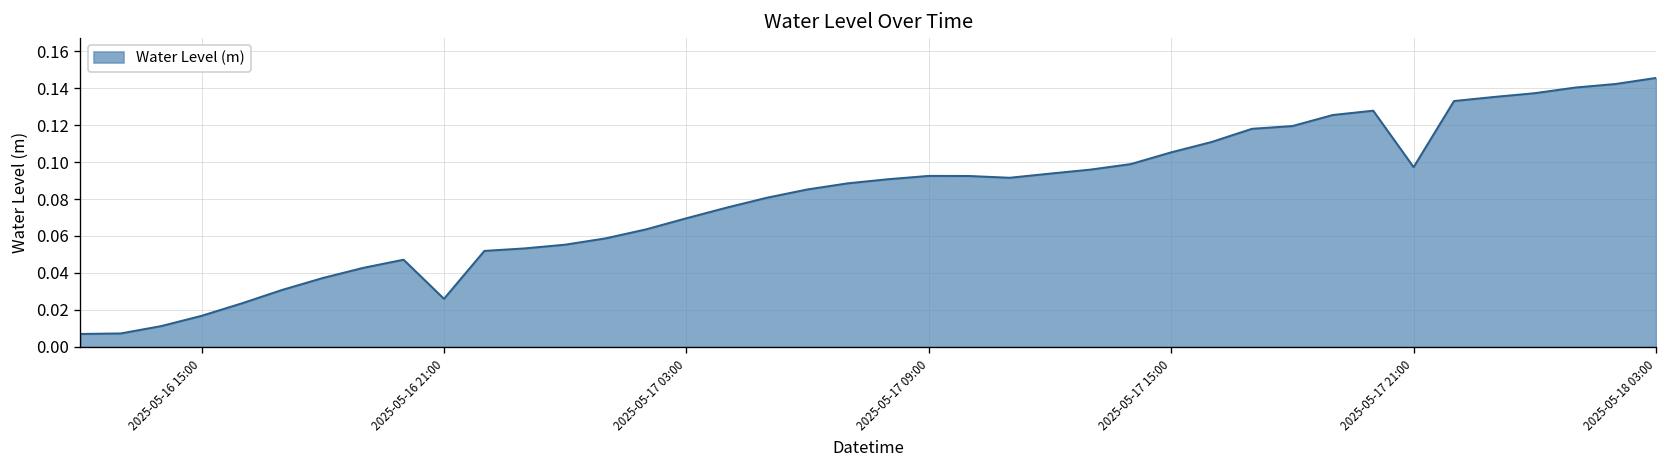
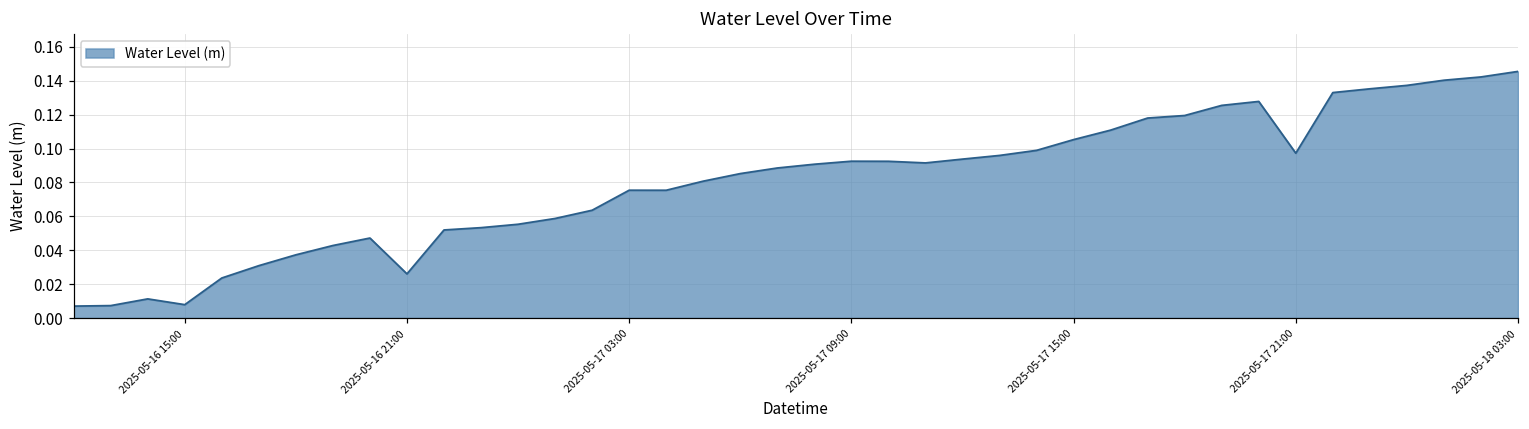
  {
-   "2025-05-16 15:00": 0.017,
+   "2025-05-16 15:00": 0.008,
    "2025-05-16 21:00": 0.026,
-   "2025-05-17 03:00": 0.070,
+   "2025-05-17 03:00": 0.075,
    "2025-05-17 09:00": 0.092,
    "2025-05-17 15:00": 0.105,
    "2025-05-17 21:00": 0.097,
    "2025-05-18 03:00": 0.145
  }
